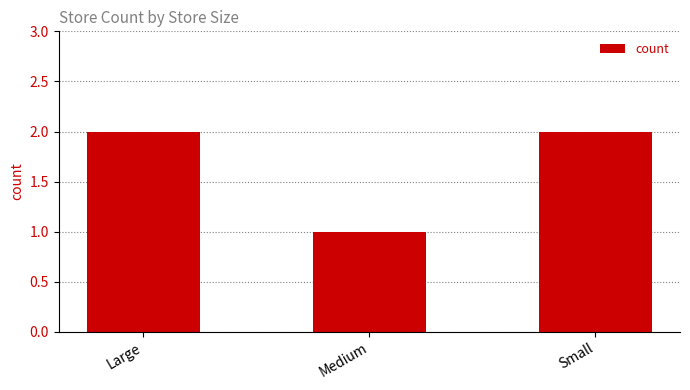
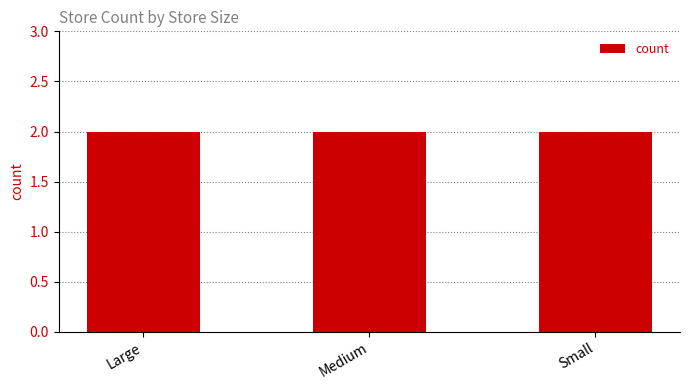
  {
    "Large": 2,
-   "Medium": 1,
+   "Medium": 2,
    "Small": 2
  }
